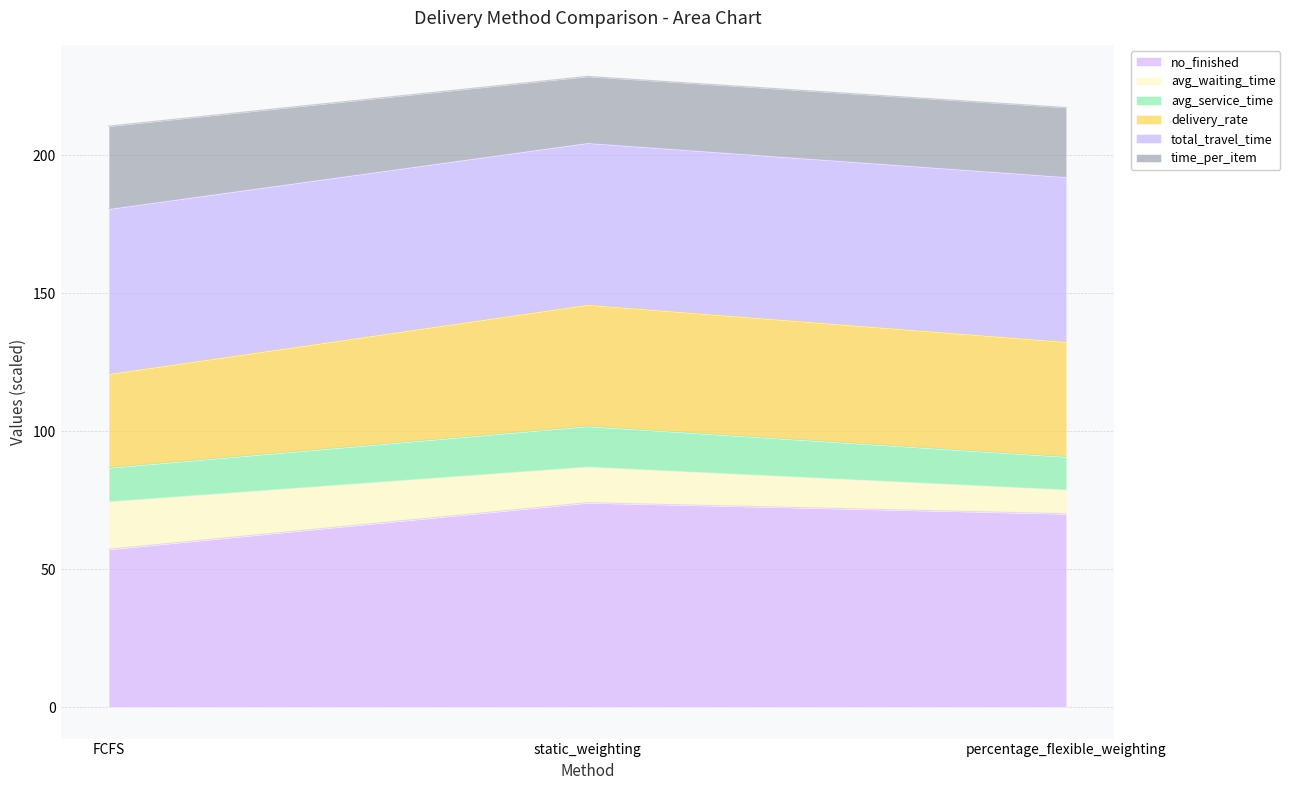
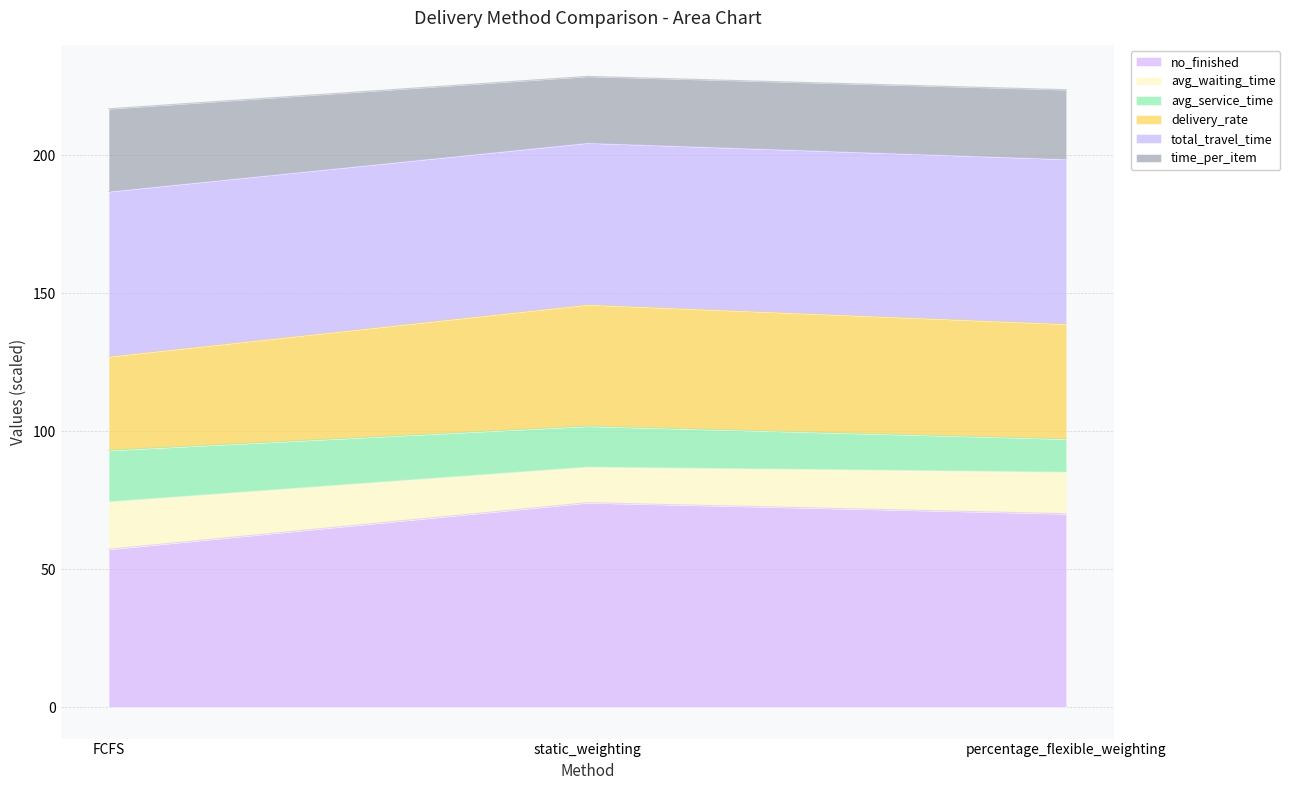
  {
    "avg_waiting_time": {
      "FCFS": 17,
      "static_weighting": 13,
-     "percentage_flexible_weighting": 9
+     "percentage_flexible_weighting": 15
    },
    "avg_service_time": {
-     "FCFS": 12,
+     "FCFS": 19,
      "static_weighting": 15,
      "percentage_flexible_weighting": 12
    },
    "delivery_rate": {
      "FCFS": 34,
      "static_weighting": 44,
      "percentage_flexible_weighting": 42
    },
    "time_per_item": {
      "FCFS": 30,
      "static_weighting": 24,
      "percentage_flexible_weighting": 25
    }
  }
